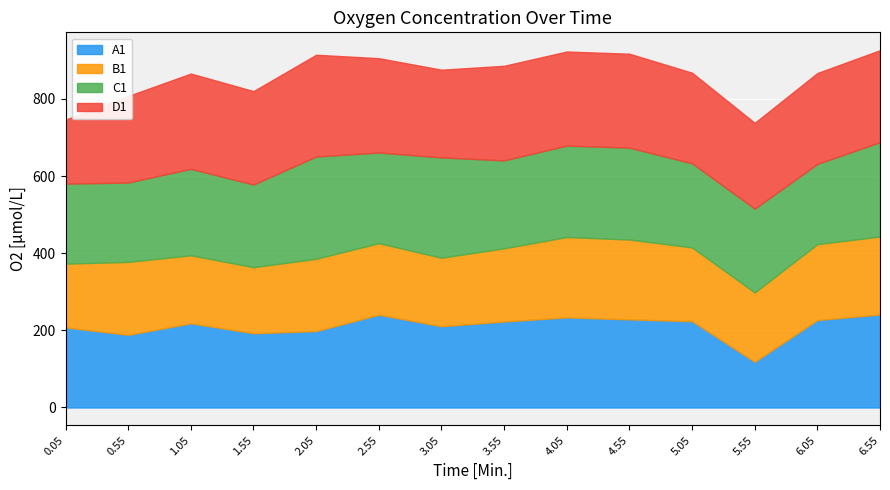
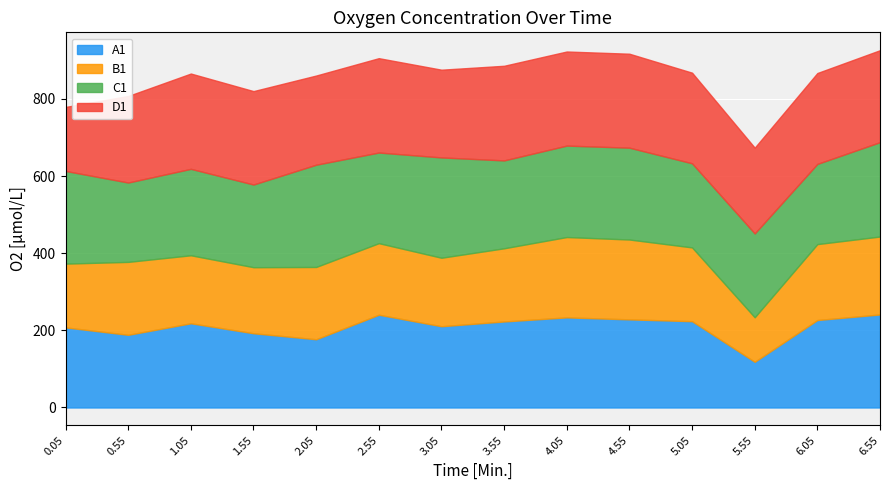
  {
    "A1": {
      "0.05": 210,
      "0.55": 190,
      "1.05": 220,
      "1.55": 190,
-     "2.05": 200,
+     "2.05": 180,
      "2.55": 240,
      "3.05": 210,
      "3.55": 220,
      "4.05": 230,
      "4.55": 230,
      "5.05": 220,
      "5.55": 120,
      "6.05": 230,
      "6.55": 240
    },
    "B1": {
      "0.05": 170,
      "0.55": 190,
      "1.05": 180,
      "1.55": 170,
      "2.05": 190,
      "2.55": 190,
      "3.05": 180,
      "3.55": 190,
      "4.05": 210,
      "4.55": 210,
      "5.05": 190,
-     "5.55": 180,
+     "5.55": 120,
      "6.05": 200,
      "6.55": 200
    },
    "C1": {
-     "0.05": 210,
+     "0.05": 240,
      "0.55": 210,
      "1.05": 220,
      "1.55": 210,
      "2.05": 260,
      "2.55": 230,
      "3.05": 260,
      "3.55": 230,
      "4.05": 240,
      "4.55": 240,
      "5.05": 220,
      "5.55": 220,
      "6.05": 210,
      "6.55": 240
    },
    "D1": {
      "0.05": 170,
      "1.05": 250,
      "1.55": 240,
-     "2.05": 260,
+     "2.05": 230,
      "2.55": 240,
      "3.05": 230,
      "3.55": 250,
      "4.05": 240,
      "4.55": 240,
      "5.05": 230,
      "5.55": 220,
      "6.05": 240,
      "6.55": 240
    }
  }
